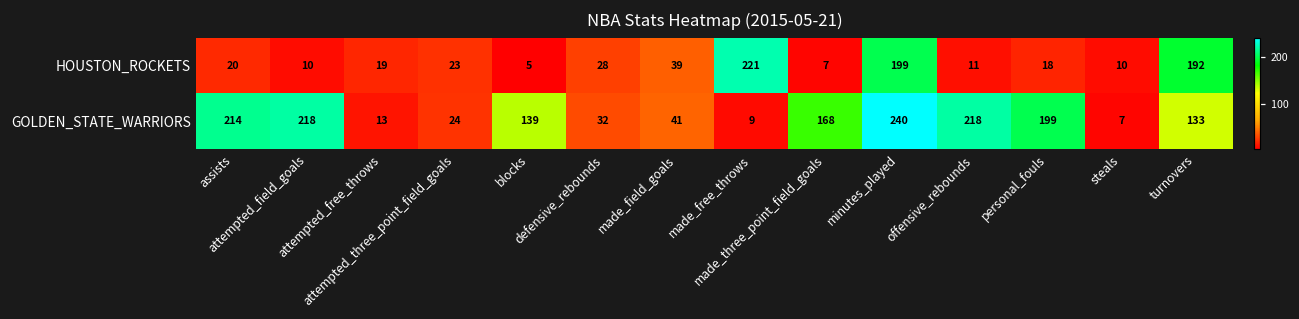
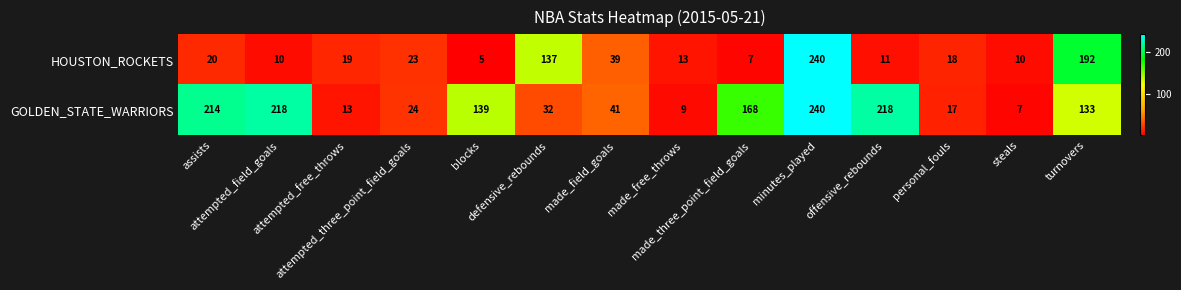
  {
    "HOUSTON_ROCKETS": {
      "assists": 20,
      "attempted_field_goals": 10,
      "attempted_free_throws": 19,
      "attempted_three_point_field_goals": 23,
      "blocks": 5,
-     "defensive_rebounds": 28,
+     "defensive_rebounds": 137,
      "made_field_goals": 39,
-     "made_free_throws": 221,
+     "made_free_throws": 13,
      "made_three_point_field_goals": 7,
-     "minutes_played": 199,
+     "minutes_played": 240,
      "offensive_rebounds": 11,
      "personal_fouls": 18,
      "steals": 10,
      "turnovers": 192
    },
    "GOLDEN_STATE_WARRIORS": {
      "assists": 214,
      "attempted_field_goals": 218,
      "attempted_free_throws": 13,
      "attempted_three_point_field_goals": 24,
      "blocks": 139,
      "defensive_rebounds": 32,
      "made_field_goals": 41,
      "made_free_throws": 9,
      "made_three_point_field_goals": 168,
      "minutes_played": 240,
      "offensive_rebounds": 218,
-     "personal_fouls": 199,
+     "personal_fouls": 17,
      "steals": 7,
      "turnovers": 133
    }
  }
